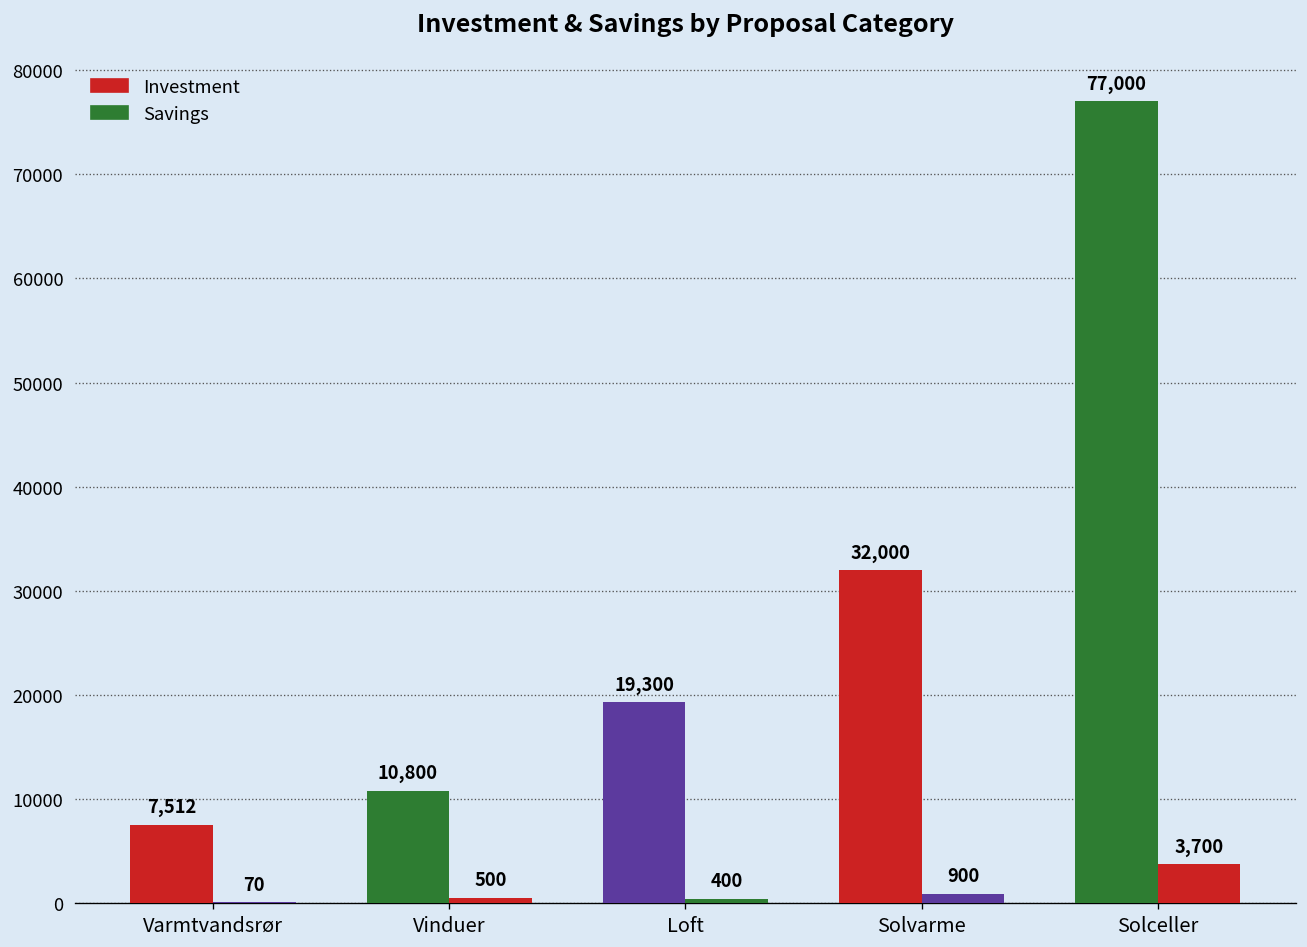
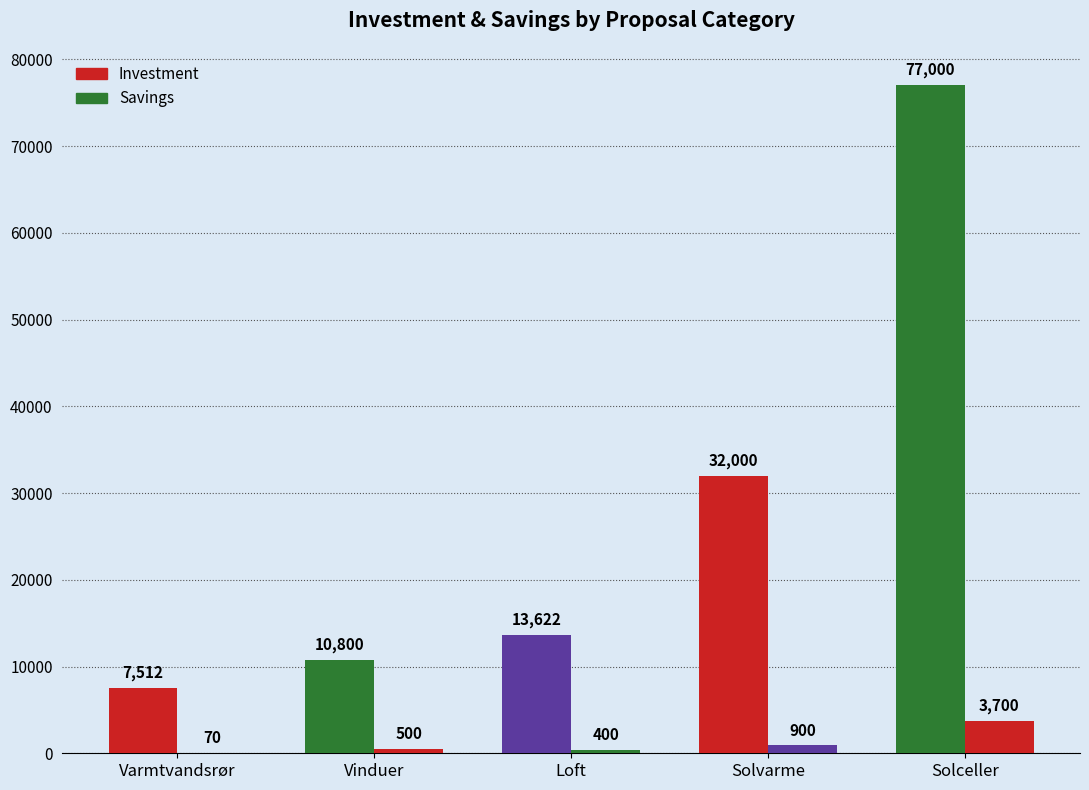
  {
    "Investment": {
      "Varmtvandsrør": "7,512",
      "Vinduer": "10,800",
-     "Loft": "19,300",
+     "Loft": "13,622",
      "Solvarme": "32,000",
      "Solceller": "77,000"
    }
  }
